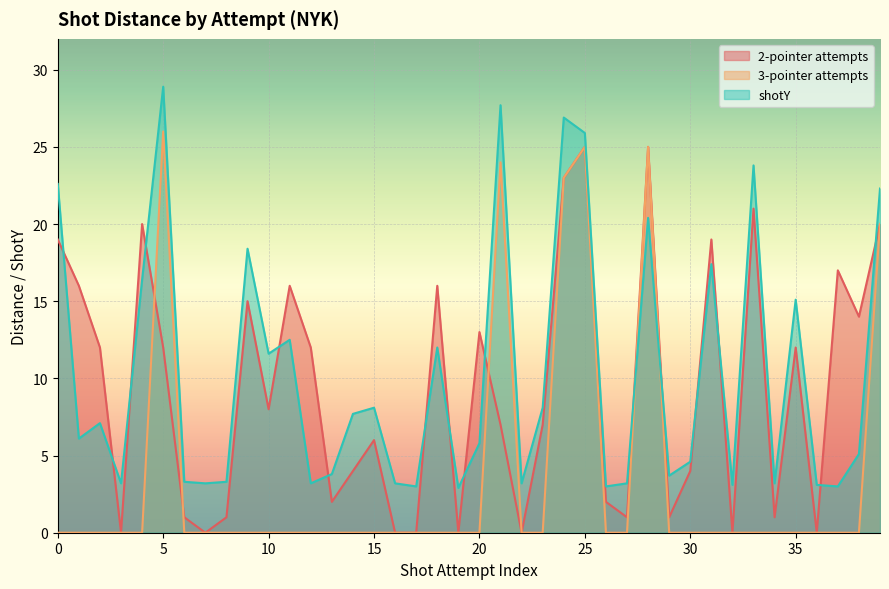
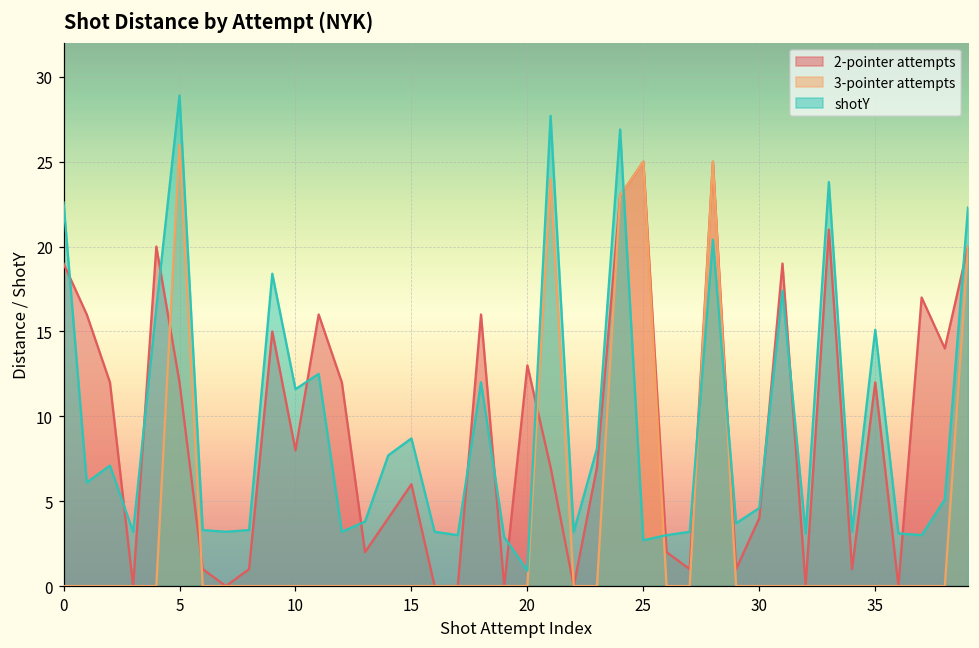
  {
    "shotY": {
      "0": 22.6,
      "5": 28.9,
      "10": 11.6,
-     "15": 8.1,
-     "20": 5.8,
-     "25": 25.9,
+     "15": 8.7,
+     "20": 0.9,
+     "25": 2.7,
      "30": 4.6,
      "35": 15.1
    }
  }
